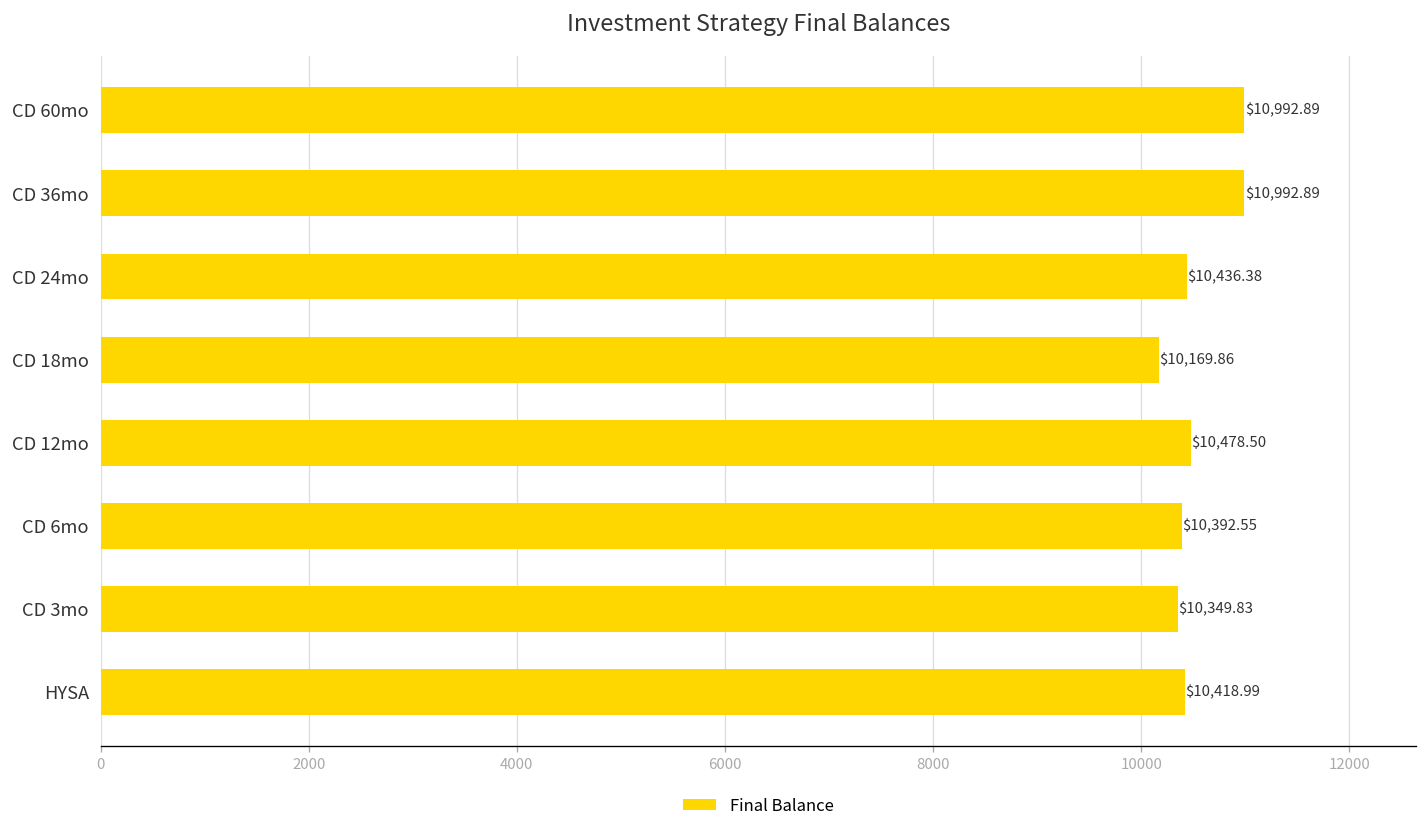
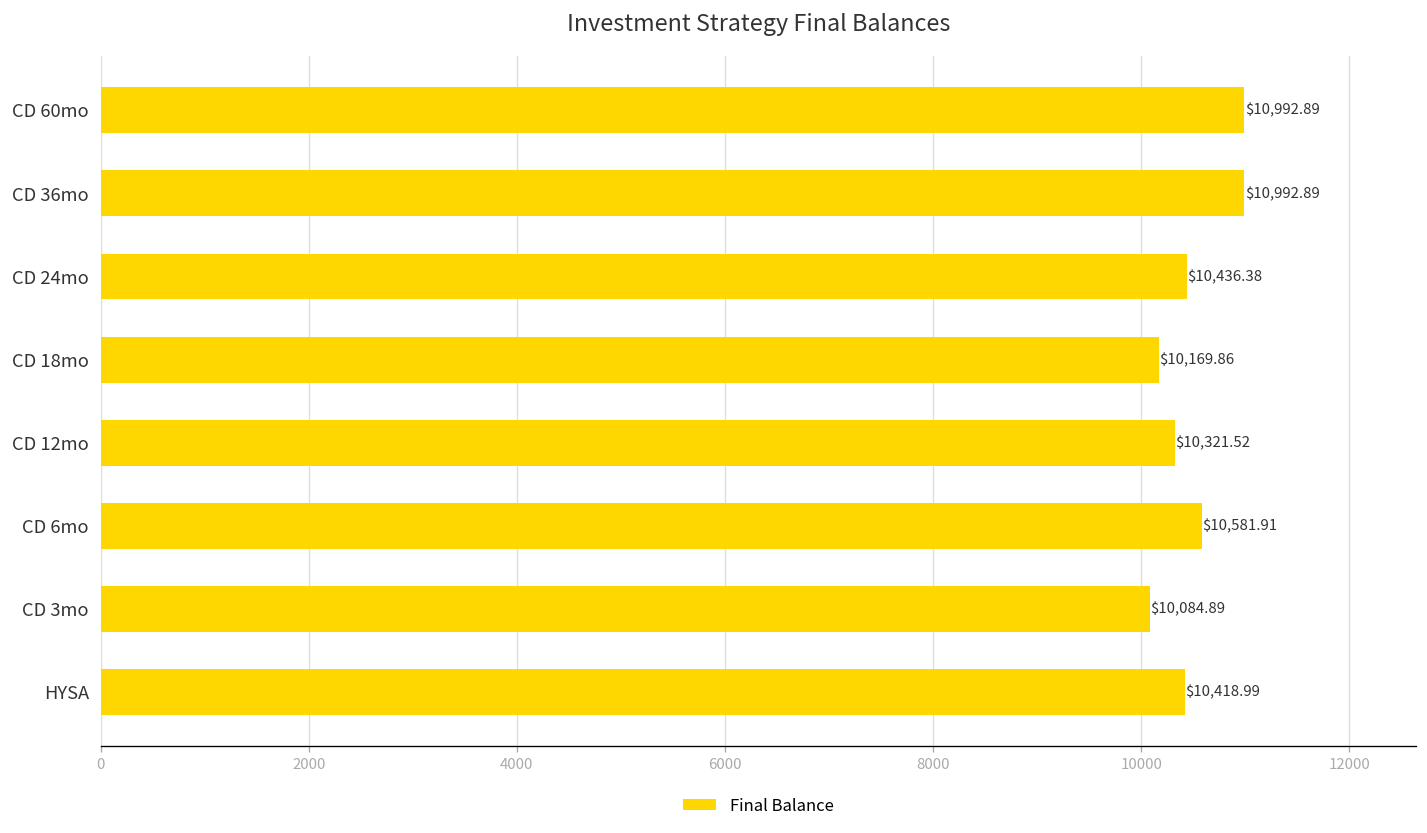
  {
    "CD 60mo": "$10,992.89",
    "CD 36mo": "$10,992.89",
    "CD 24mo": "$10,436.38",
    "CD 18mo": "$10,169.86",
-   "CD 12mo": "$10,478.50",
-   "CD 6mo": "$10,392.55",
-   "CD 3mo": "$10,349.83",
+   "CD 12mo": "$10,321.52",
+   "CD 6mo": "$10,581.91",
+   "CD 3mo": "$10,084.89",
    "HYSA": "$10,418.99"
  }
